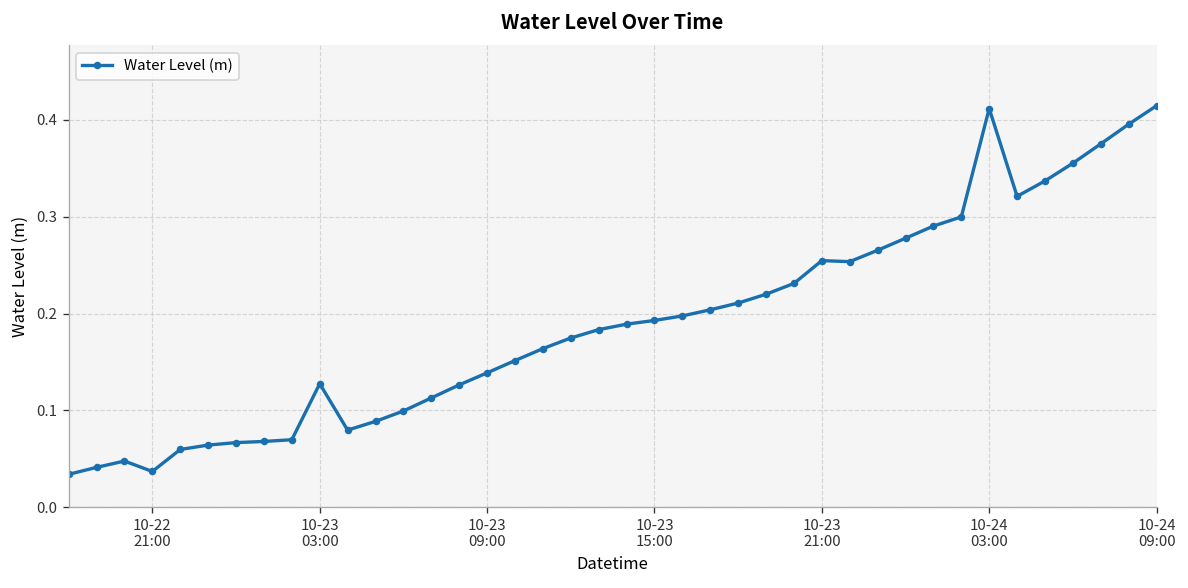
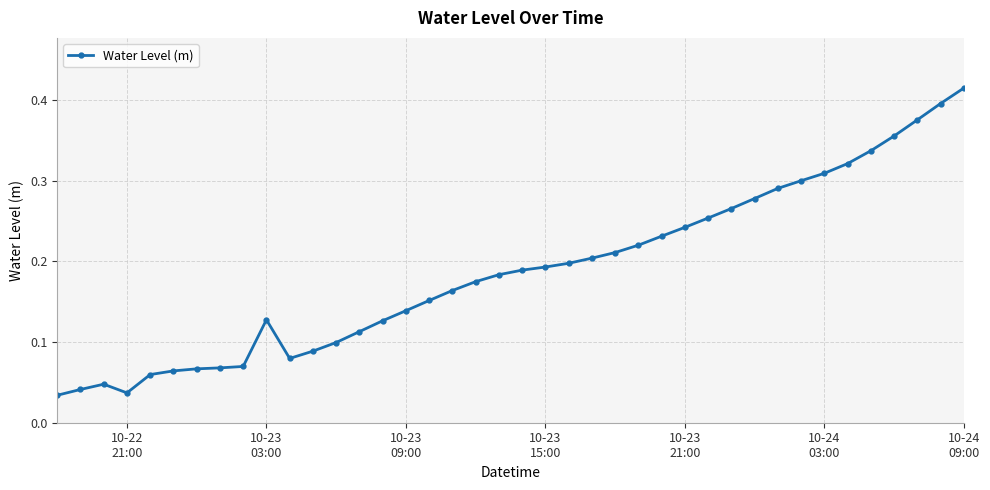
  {
    "10-22 21:00": 0.04,
    "10-23 03:00": 0.13,
    "10-23 09:00": 0.14,
    "10-23 15:00": 0.19,
-   "10-23 21:00": 0.25,
-   "10-24 03:00": 0.41,
+   "10-23 21:00": 0.24,
+   "10-24 03:00": 0.31,
    "10-24 09:00": 0.41
  }
